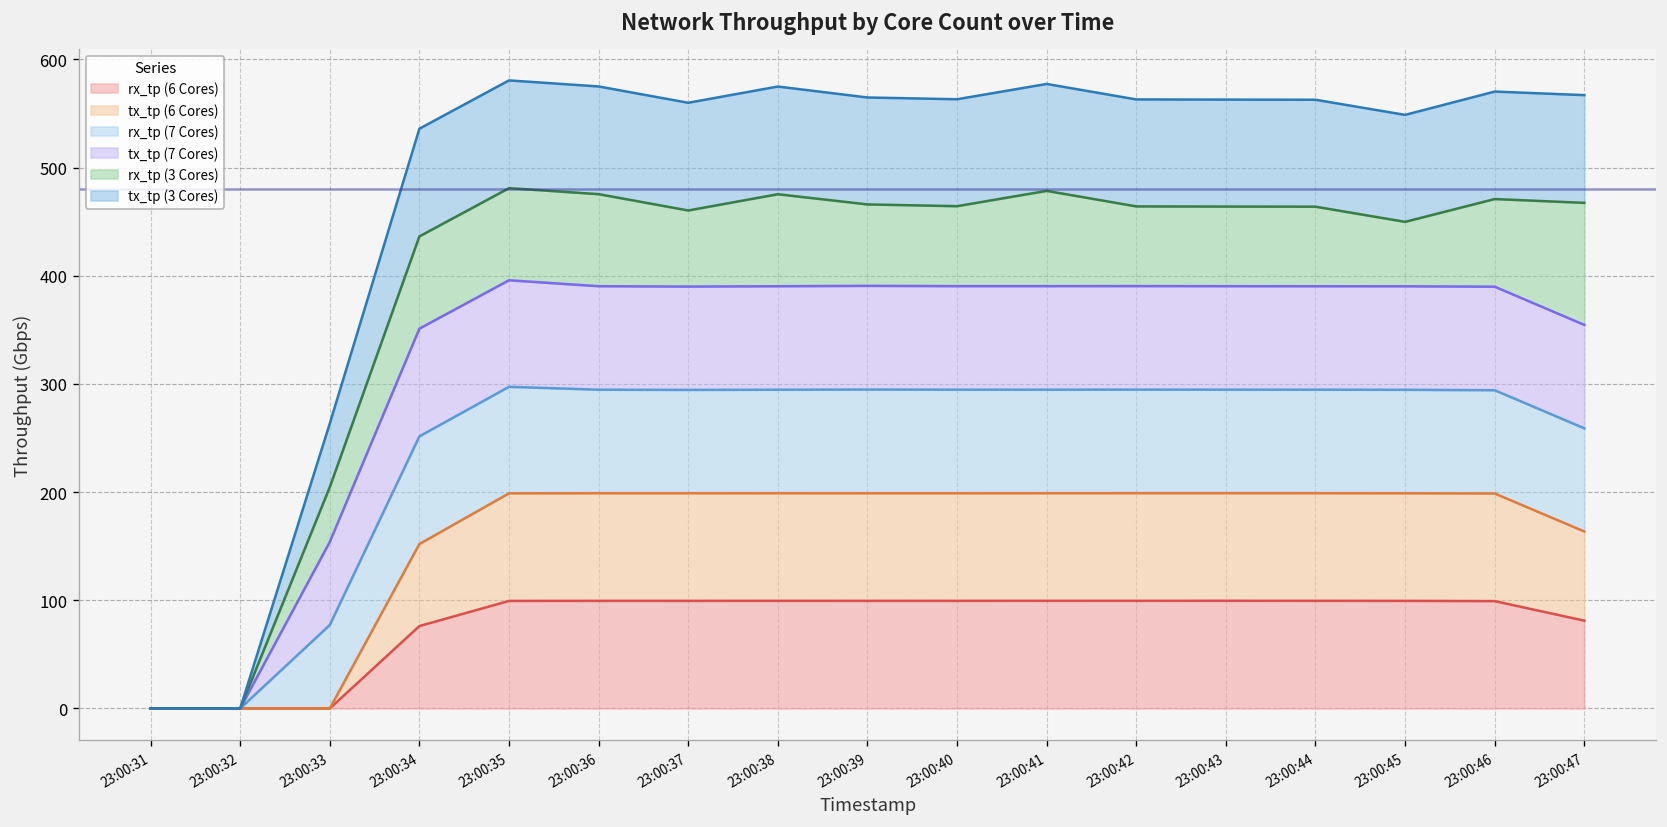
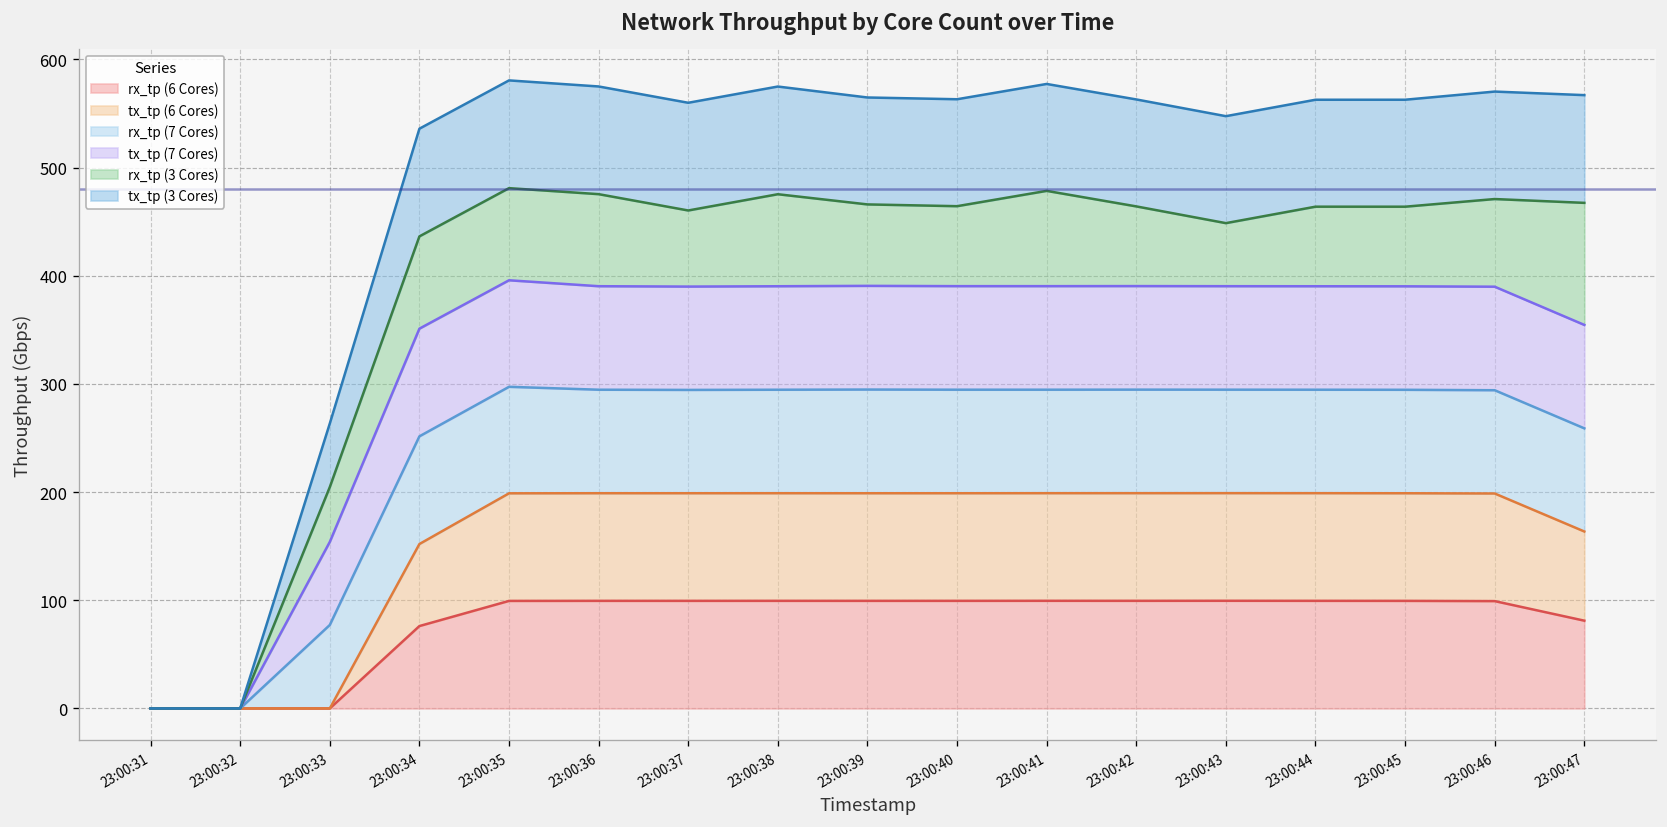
  {
    "rx_tp (3 Cores)": {
      "23:00:33": 50,
      "23:00:34": 90,
      "23:00:35": 90,
      "23:00:36": 90,
      "23:00:37": 70,
      "23:00:38": 90,
      "23:00:39": 80,
      "23:00:40": 70,
      "23:00:41": 90,
      "23:00:42": 70,
-     "23:00:43": 70,
+     "23:00:43": 60,
      "23:00:44": 70,
-     "23:00:45": 60,
+     "23:00:45": 70,
      "23:00:46": 80,
      "23:00:47": 110
    }
  }
